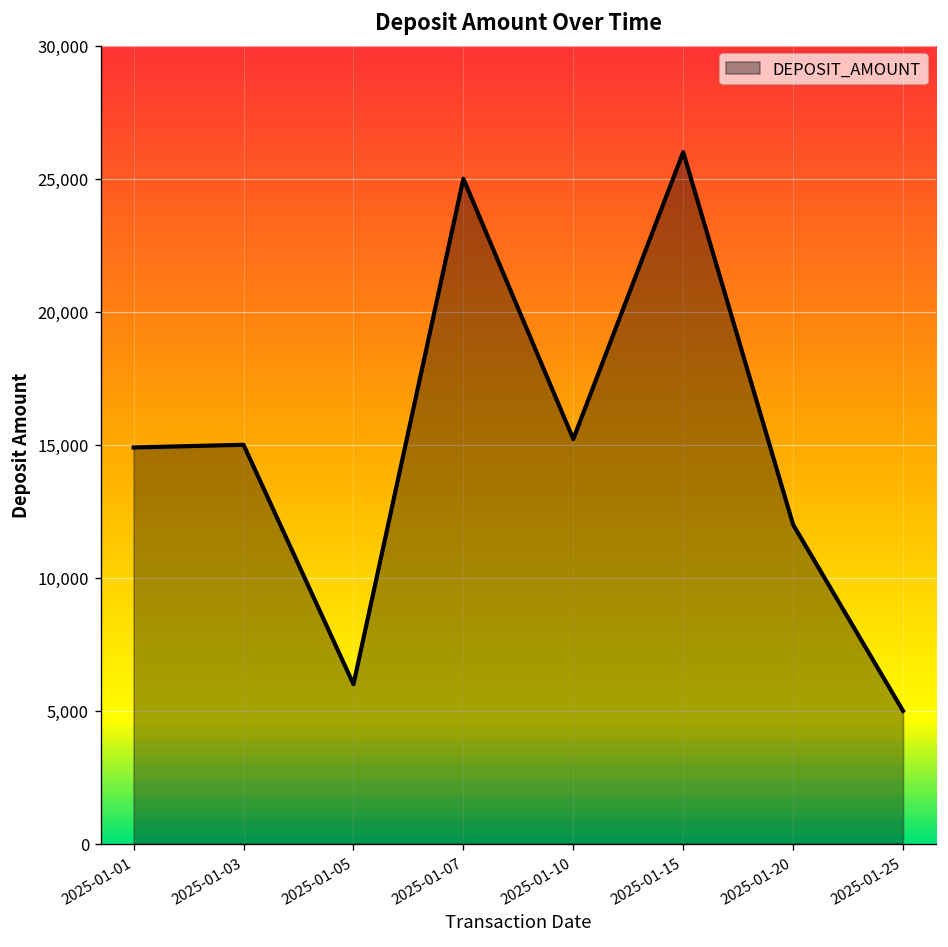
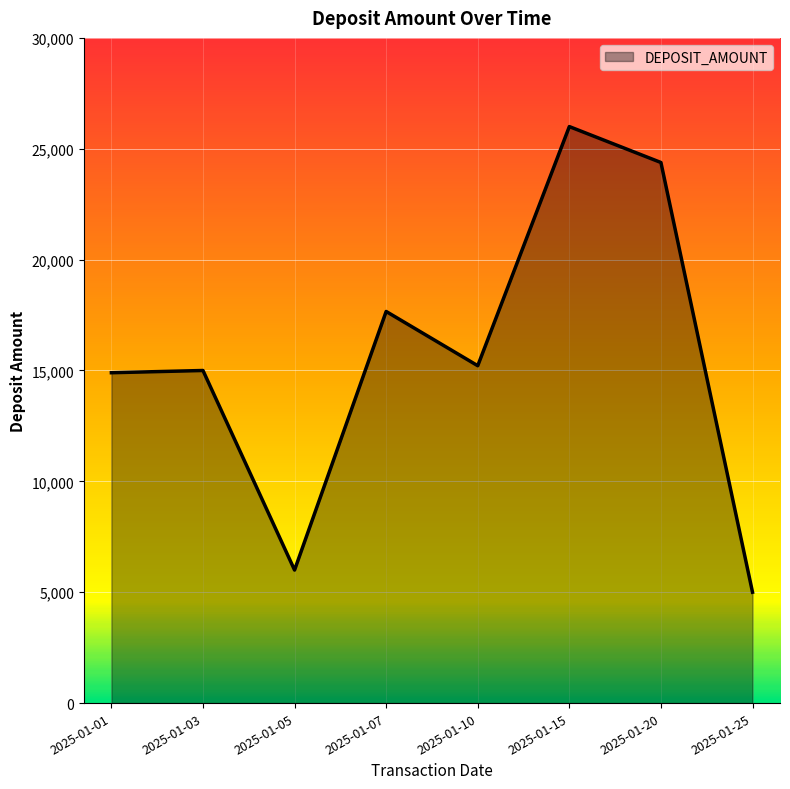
  {
    "2025-01-01": "14,900",
    "2025-01-03": "15,000",
    "2025-01-05": "6,000",
-   "2025-01-07": "25,000",
+   "2025-01-07": "17,700",
    "2025-01-10": "15,200",
    "2025-01-15": "26,000",
-   "2025-01-20": "12,000",
+   "2025-01-20": "24,400",
    "2025-01-25": "5,000"
  }
